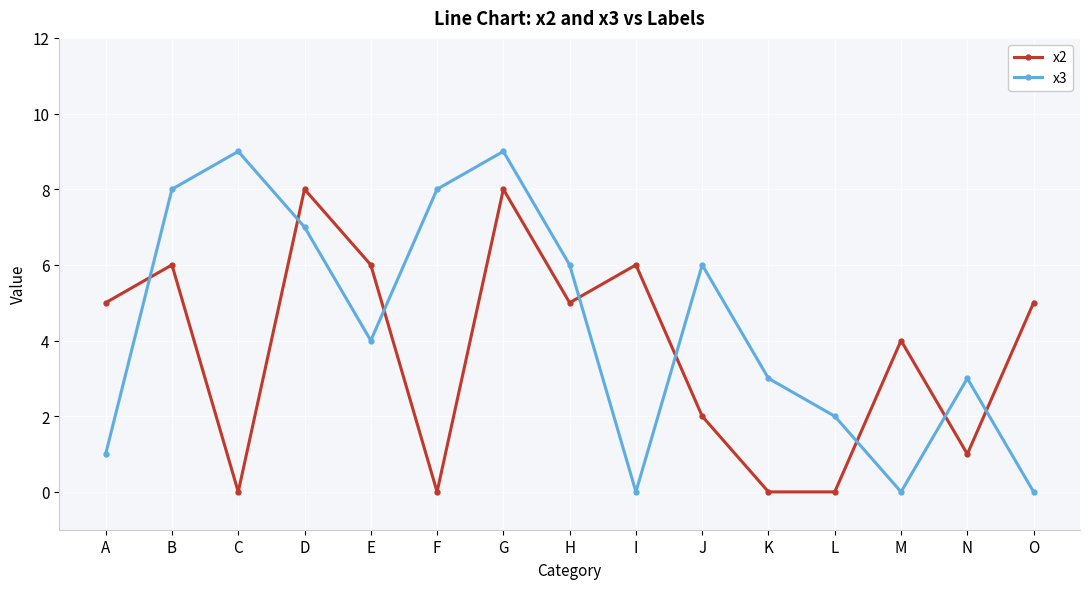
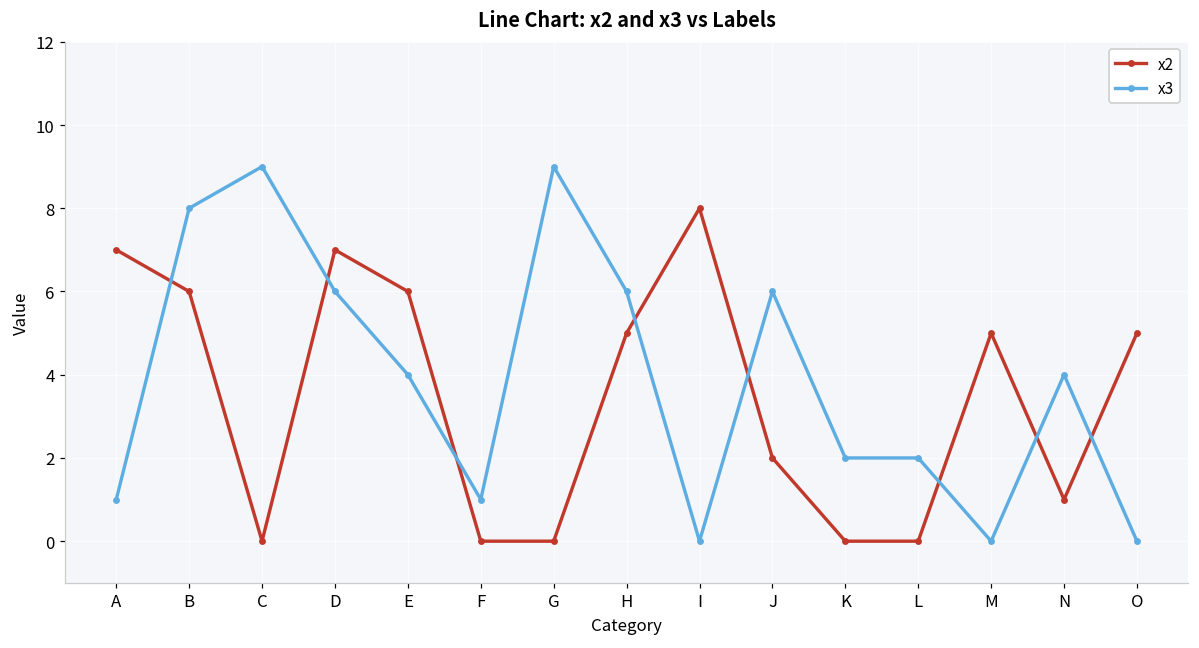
  {
    "x2": {
-     "A": 5,
+     "A": 7,
      "B": 6,
      "C": 0,
-     "D": 8,
+     "D": 7,
      "E": 6,
      "F": 0,
-     "G": 8,
+     "G": 0,
      "H": 5,
-     "I": 6,
+     "I": 8,
      "J": 2,
      "K": 0,
      "L": 0,
-     "M": 4,
+     "M": 5,
      "N": 1,
      "O": 5
    },
    "x3": {
      "A": 1,
      "B": 8,
      "C": 9,
-     "D": 7,
+     "D": 6,
      "E": 4,
-     "F": 8,
+     "F": 1,
      "G": 9,
      "H": 6,
      "I": 0,
      "J": 6,
-     "K": 3,
+     "K": 2,
      "L": 2,
      "M": 0,
-     "N": 3,
+     "N": 4,
      "O": 0
    }
  }
